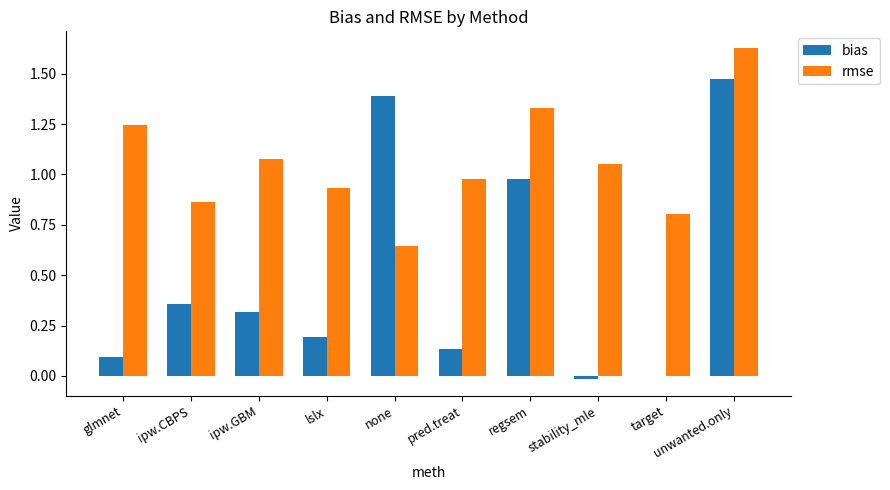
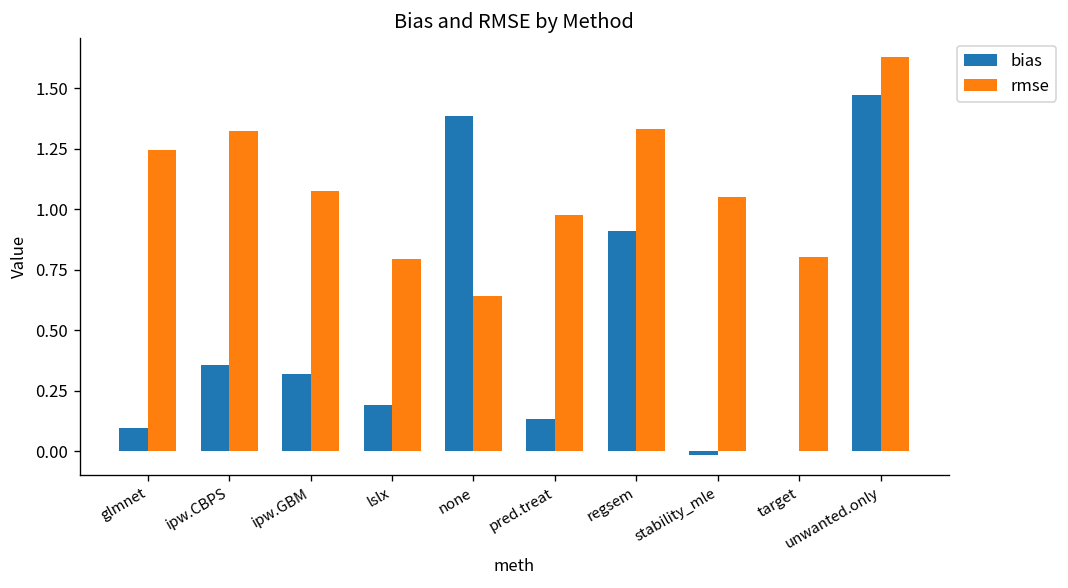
  {
    "bias": {
      "glmnet": 0.10,
      "ipw.CBPS": 0.35,
      "ipw.GBM": 0.32,
      "lslx": 0.19,
      "none": 1.39,
      "pred.treat": 0.13,
-     "regsem": 0.98,
+     "regsem": 0.91,
      "stability_mle": -0.02,
      "unwanted.only": 1.47
    },
    "rmse": {
      "glmnet": 1.25,
-     "ipw.CBPS": 0.86,
+     "ipw.CBPS": 1.32,
      "ipw.GBM": 1.08,
-     "lslx": 0.93,
+     "lslx": 0.79,
      "none": 0.64,
      "pred.treat": 0.98,
      "regsem": 1.33,
      "stability_mle": 1.05,
      "target": 0.80,
      "unwanted.only": 1.63
    }
  }
